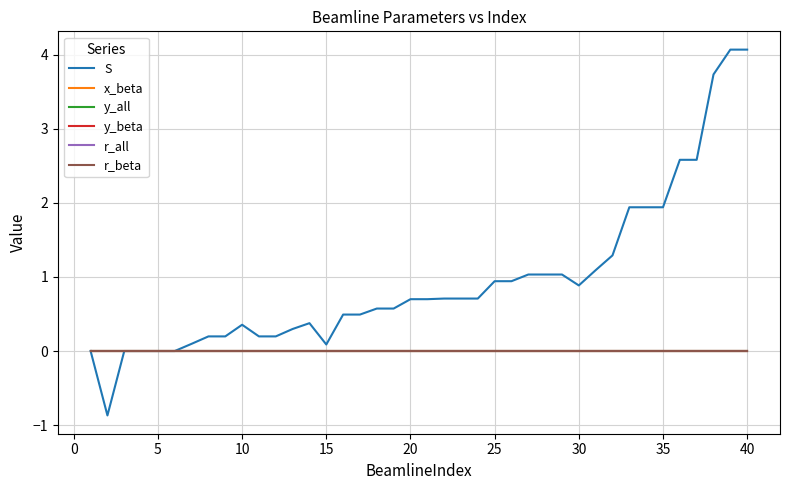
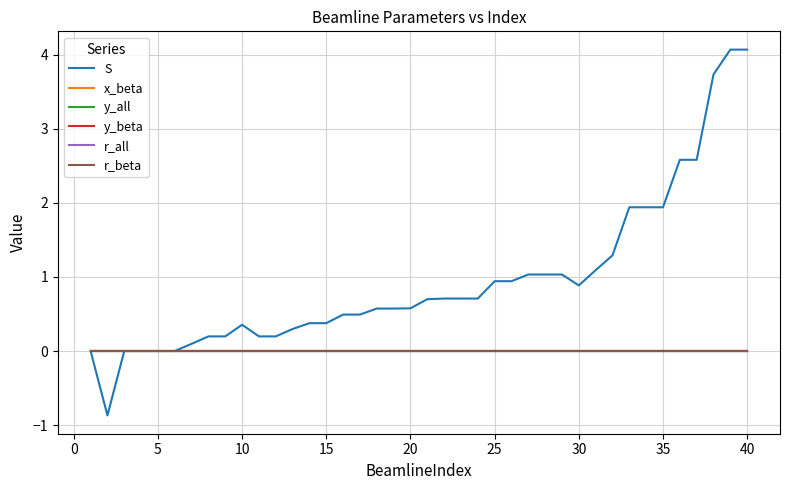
  {
    "S": {
      "10": 0.4,
-     "15": 0.1,
-     "20": 0.7,
+     "15": 0.4,
+     "20": 0.6,
      "25": 0.9,
      "30": 0.9,
      "35": 1.9,
      "40": 4.1
    },
    "r_beta": {
      "10": 0.0,
      "15": 0.0,
      "20": 0.0,
      "25": 0.0,
      "30": 0.0,
      "35": 0.0,
      "40": 0.0
    }
  }
